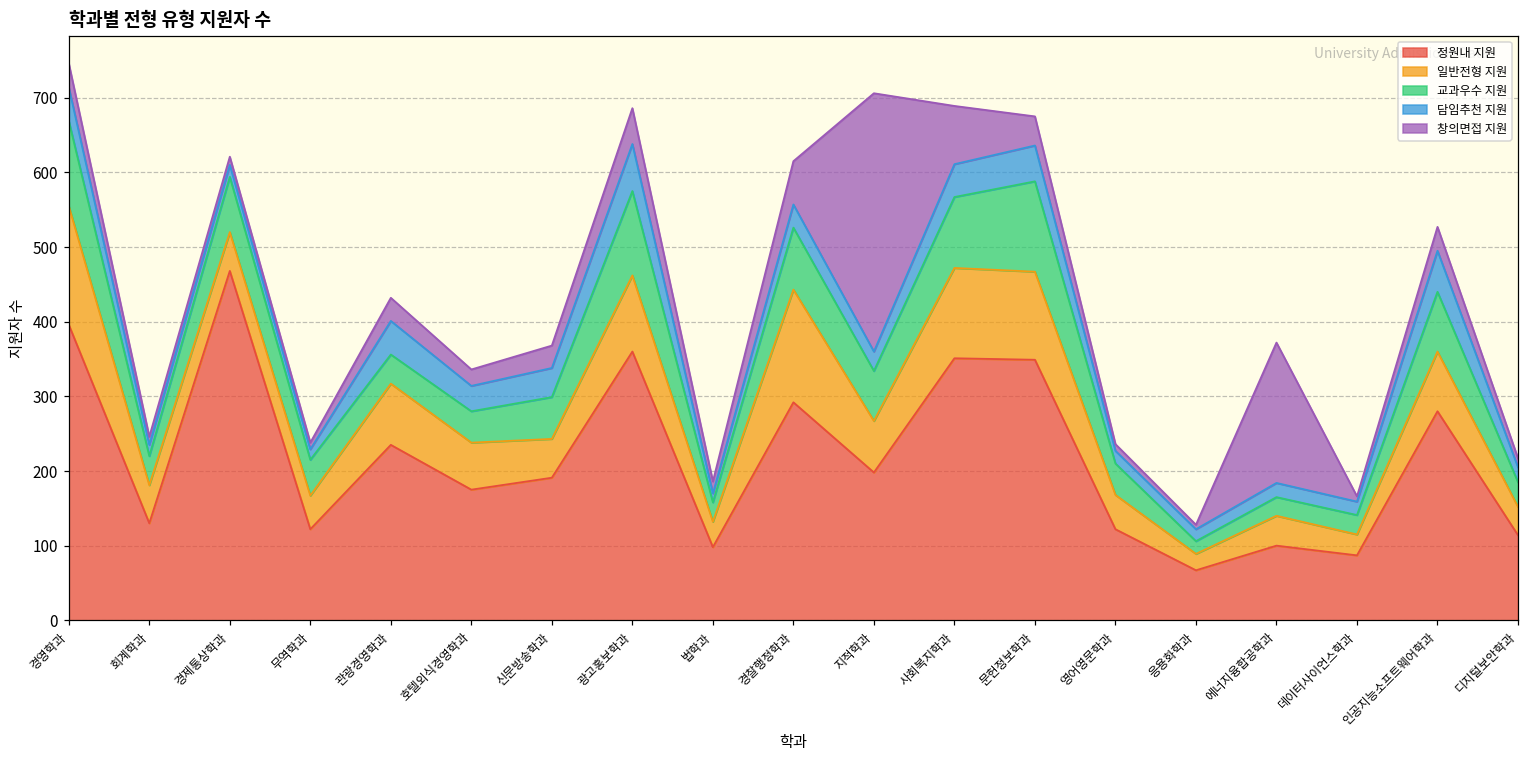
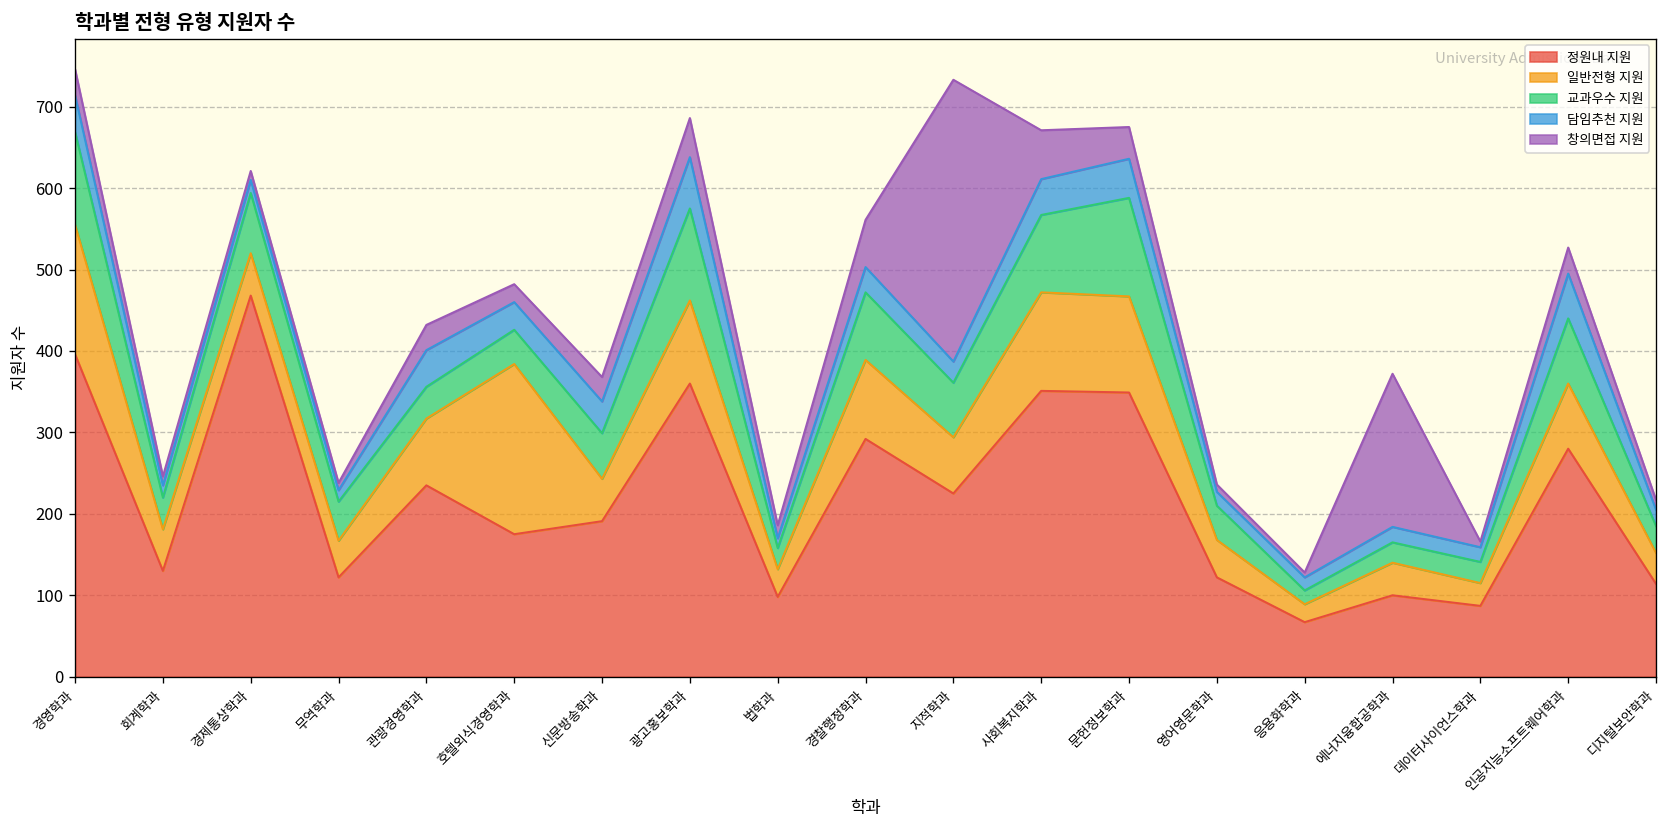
  {
    "정원내 지원": {
      "경영학과": 400,
      "회계학과": 130,
      "경제통상학과": 470,
      "무역학과": 120,
      "관광경영학과": 240,
      "호텔외식경영학과": 180,
      "신문방송학과": 190,
      "광고홍보학과": 360,
      "법학과": 100,
      "경찰행정학과": 290,
-     "지적학과": 200,
+     "지적학과": 230,
      "사회복지학과": 350,
      "문헌정보학과": 350,
      "영어영문학과": 120,
      "응용화학과": 70,
      "에너지융합공학과": 100,
      "데이터사이언스학과": 90,
      "인공지능소프트웨어학과": 280,
      "디지털보안학과": 110
    },
    "일반전형 지원": {
      "경영학과": 160,
      "회계학과": 50,
      "경제통상학과": 50,
      "무역학과": 50,
      "관광경영학과": 80,
-     "호텔외식경영학과": 60,
+     "호텔외식경영학과": 210,
      "신문방송학과": 50,
      "광고홍보학과": 100,
      "법학과": 30,
-     "경찰행정학과": 150,
+     "경찰행정학과": 100,
      "지적학과": 70,
      "사회복지학과": 120,
      "문헌정보학과": 120,
      "영어영문학과": 50,
      "응용화학과": 20,
      "에너지융합공학과": 40,
      "데이터사이언스학과": 30,
      "인공지능소프트웨어학과": 80,
      "디지털보안학과": 40
    },
    "교과우수 지원": {
      "경영학과": 110,
      "회계학과": 40,
      "경제통상학과": 70,
      "무역학과": 50,
      "관광경영학과": 40,
      "호텔외식경영학과": 40,
      "신문방송학과": 60,
      "광고홍보학과": 110,
      "법학과": 30,
      "경찰행정학과": 80,
      "지적학과": 70,
      "사회복지학과": 100,
      "문헌정보학과": 120,
      "영어영문학과": 40,
      "응용화학과": 20,
      "에너지융합공학과": 30,
      "데이터사이언스학과": 30,
      "인공지능소프트웨어학과": 80,
      "디지털보안학과": 30
    },
    "담임추천 지원": {
      "경영학과": 50,
      "회계학과": 20,
      "경제통상학과": 20,
      "무역학과": 10,
      "관광경영학과": 50,
      "호텔외식경영학과": 30,
      "신문방송학과": 40,
      "광고홍보학과": 60,
      "법학과": 10,
      "경찰행정학과": 30,
      "지적학과": 30,
      "사회복지학과": 40,
      "문헌정보학과": 50,
      "영어영문학과": 20,
      "응용화학과": 20,
      "에너지융합공학과": 20,
      "데이터사이언스학과": 20,
      "인공지능소프트웨어학과": 60,
      "디지털보안학과": 20
    },
    "창의면접 지원": {
      "경영학과": 30,
      "회계학과": 10,
      "경제통상학과": 10,
      "무역학과": 10,
      "관광경영학과": 30,
      "호텔외식경영학과": 20,
      "신문방송학과": 30,
      "광고홍보학과": 50,
      "법학과": 20,
      "경찰행정학과": 60,
      "지적학과": 350,
-     "사회복지학과": 80,
+     "사회복지학과": 60,
      "문헌정보학과": 40,
      "영어영문학과": 10,
      "응용화학과": 10,
      "에너지융합공학과": 190,
      "데이터사이언스학과": 10,
      "인공지능소프트웨어학과": 30,
      "디지털보안학과": 10
    }
  }
